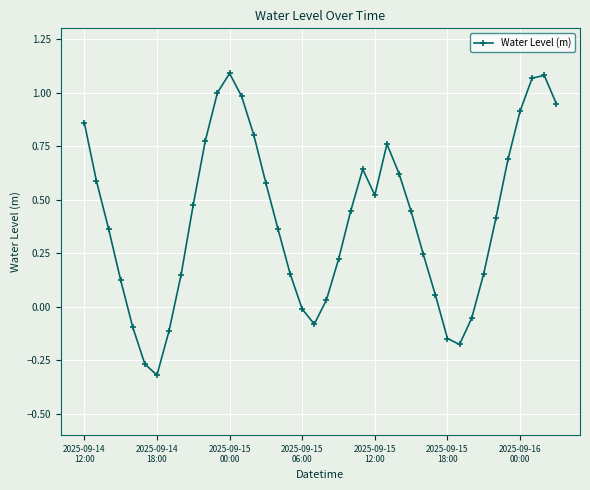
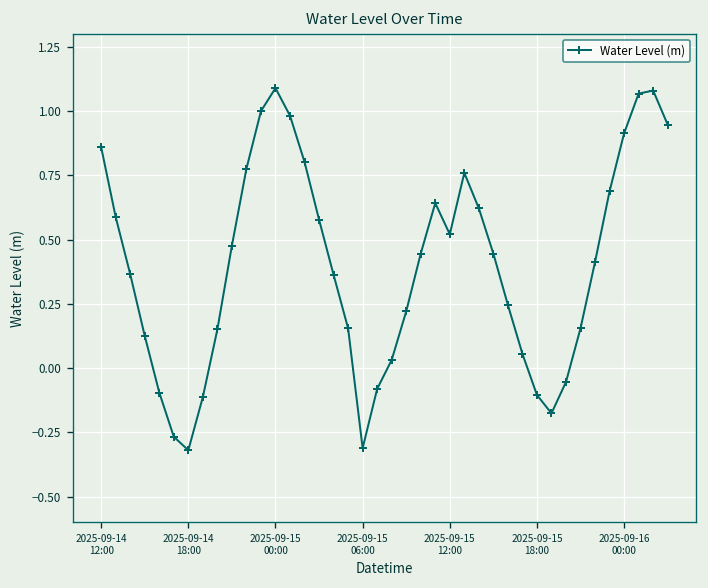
  {
    "2025-09-14 12:00": 0.86,
    "2025-09-14 18:00": -0.32,
    "2025-09-15 00:00": 1.09,
-   "2025-09-15 06:00": -0.01,
+   "2025-09-15 06:00": -0.31,
    "2025-09-15 12:00": 0.52,
-   "2025-09-15 18:00": -0.15,
+   "2025-09-15 18:00": -0.10,
    "2025-09-16 00:00": 0.91
  }
